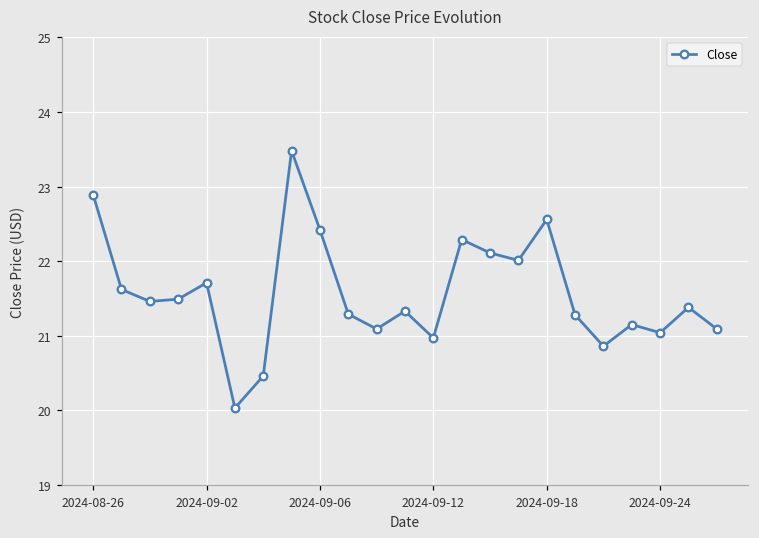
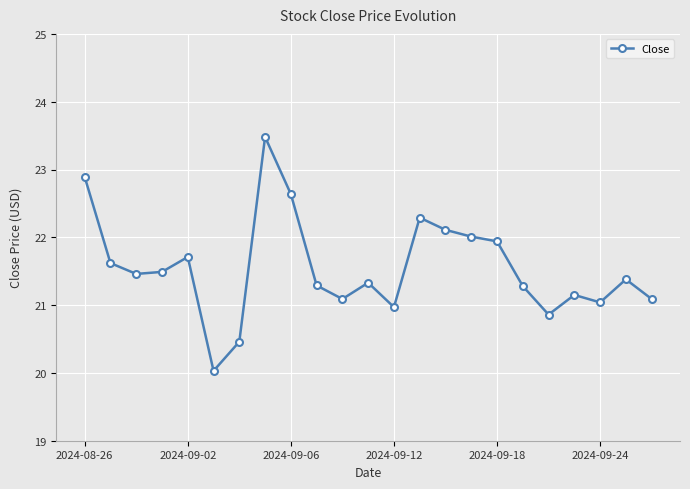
  {
    "2024-08-26": 22.9,
    "2024-09-02": 21.7,
-   "2024-09-06": 22.4,
+   "2024-09-06": 22.6,
    "2024-09-12": 21.0,
-   "2024-09-18": 22.6,
+   "2024-09-18": 21.9,
    "2024-09-24": 21.0
  }
